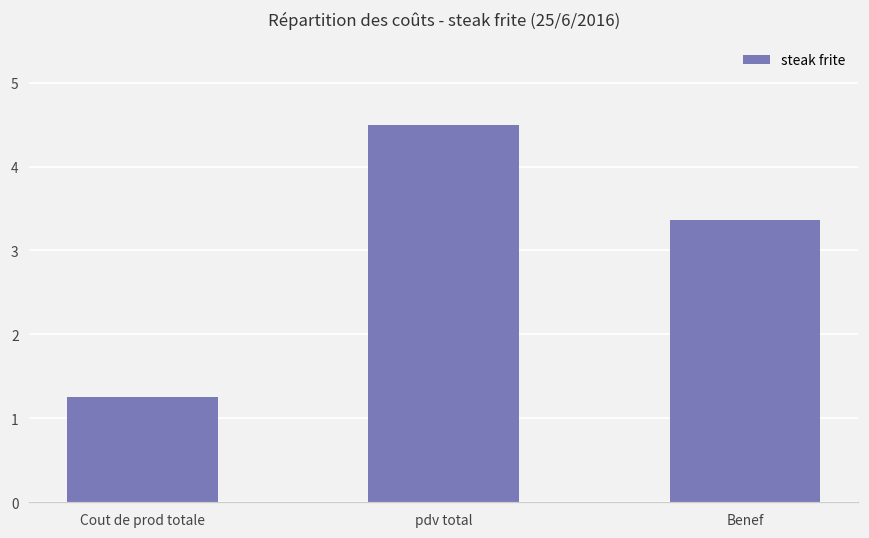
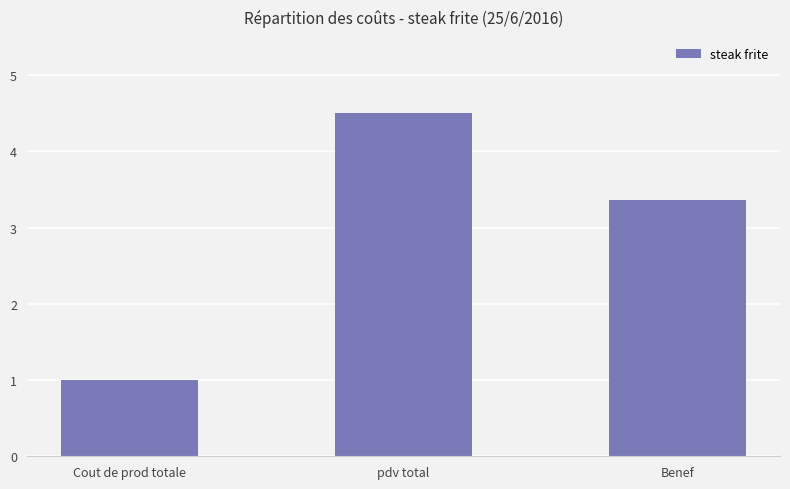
  {
-   "Cout de prod totale": 1.3,
+   "Cout de prod totale": 1.0,
    "pdv total": 4.5,
    "Benef": 3.4
  }
